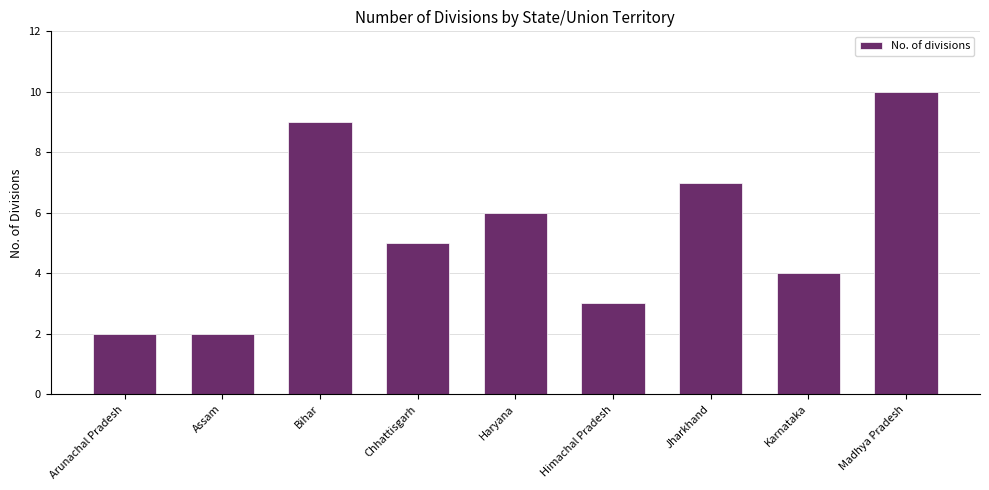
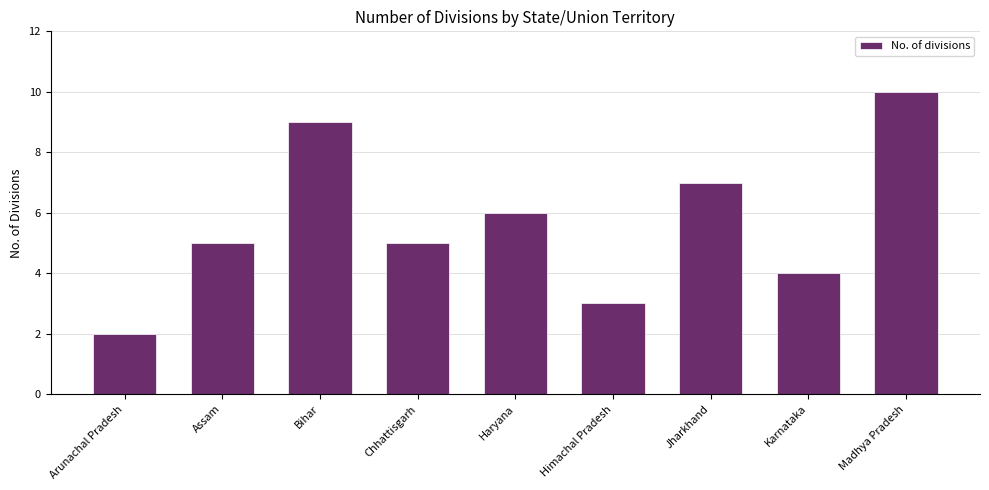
  {
    "Arunachal Pradesh": 2,
-   "Assam": 2,
+   "Assam": 5,
    "Bihar": 9,
    "Chhattisgarh": 5,
    "Haryana": 6,
    "Himachal Pradesh": 3,
    "Jharkhand": 7,
    "Karnataka": 4,
    "Madhya Pradesh": 10
  }
